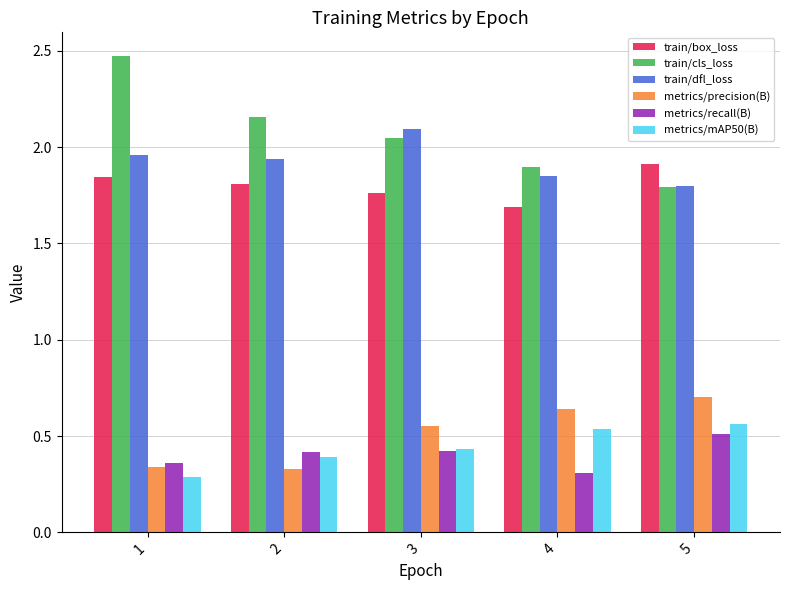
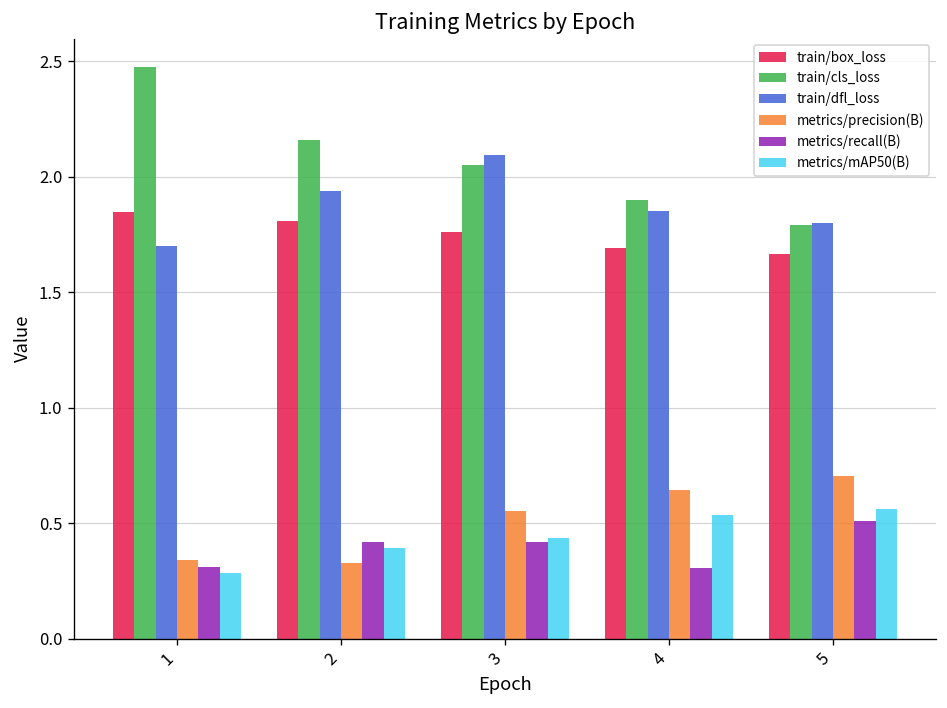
  {
    "train/box_loss": {
      "1": 1.85,
      "2": 1.81,
      "3": 1.76,
      "4": 1.69,
-     "5": 1.91
+     "5": 1.66
    },
    "train/cls_loss": {
      "1": 2.47,
      "2": 2.16,
      "3": 2.05,
      "4": 1.90,
      "5": 1.79
    },
    "train/dfl_loss": {
-     "1": 1.96,
+     "1": 1.70,
      "2": 1.94,
      "3": 2.09,
      "4": 1.85,
      "5": 1.80
    },
    "metrics/precision(B)": {
      "1": 0.34,
      "2": 0.33,
      "3": 0.55,
      "4": 0.64,
      "5": 0.70
    },
    "metrics/recall(B)": {
-     "1": 0.36,
+     "1": 0.31,
      "2": 0.42,
      "3": 0.42,
      "4": 0.31,
      "5": 0.51
    },
    "metrics/mAP50(B)": {
      "1": 0.29,
      "2": 0.39,
      "3": 0.43,
      "4": 0.54,
      "5": 0.56
    }
  }
